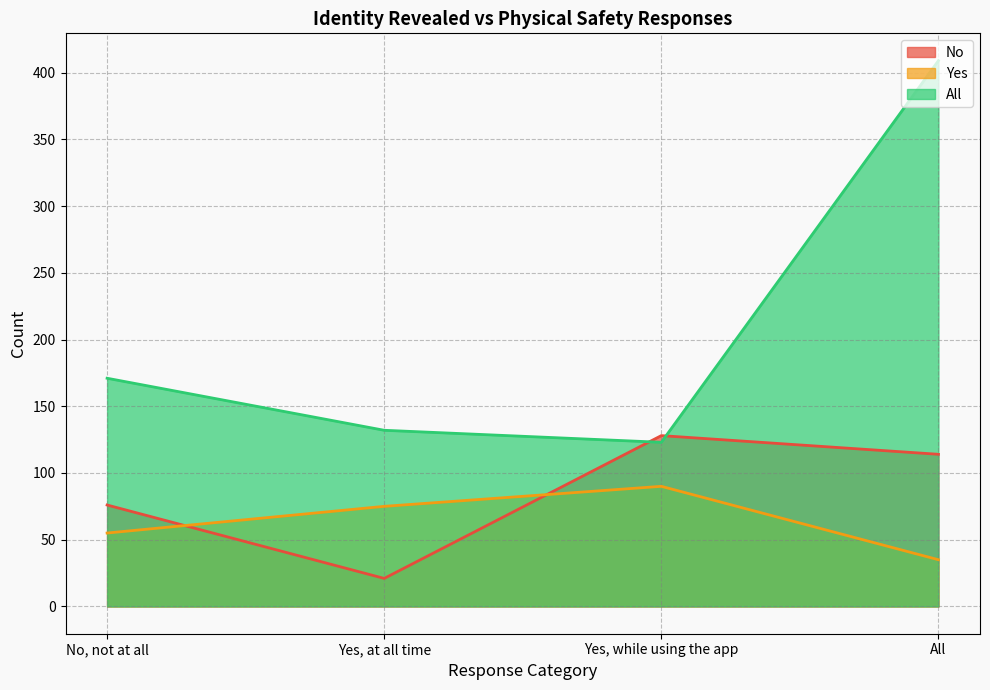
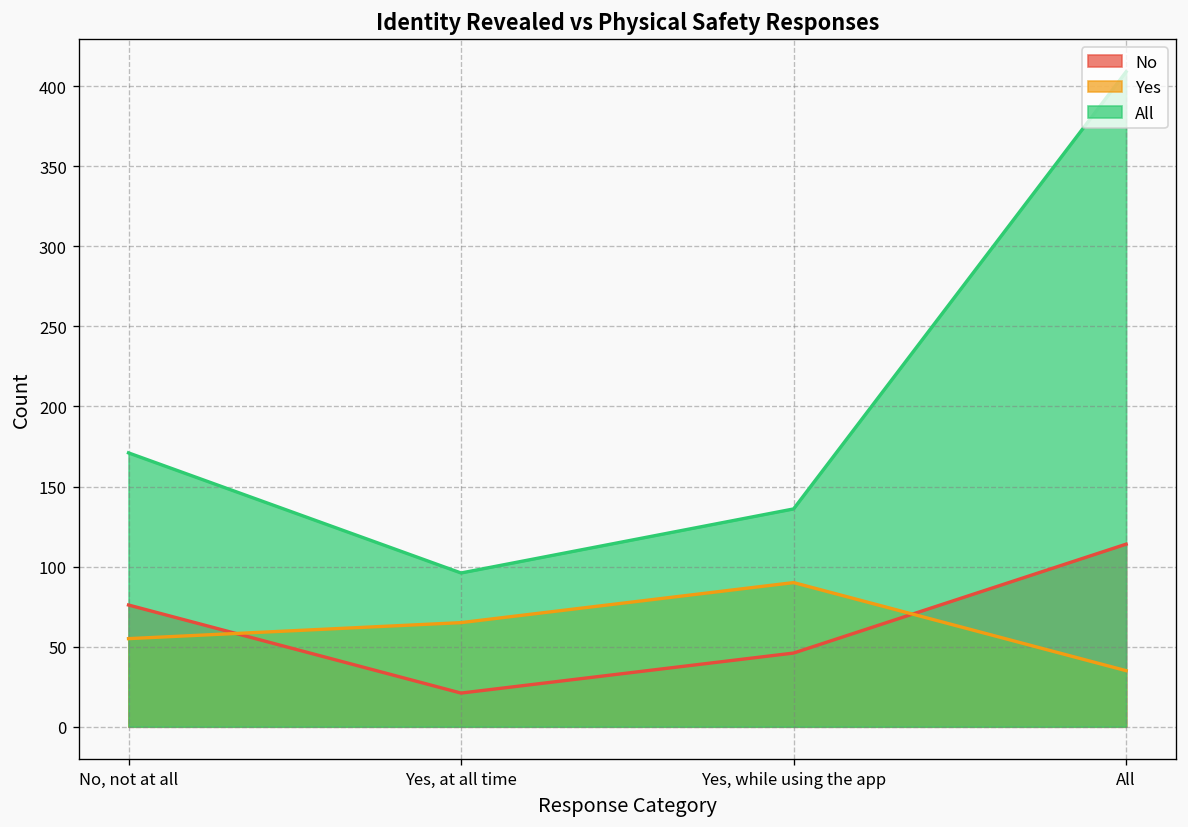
  {
    "No": {
      "No, not at all": 76,
      "Yes, at all time": 21,
-     "Yes, while using the app": 128,
+     "Yes, while using the app": 46,
      "All": 114
    },
    "Yes": {
      "No, not at all": 55,
-     "Yes, at all time": 75,
+     "Yes, at all time": 65,
      "Yes, while using the app": 90,
      "All": 35
    },
    "All": {
      "No, not at all": 171,
-     "Yes, at all time": 132,
-     "Yes, while using the app": 123
+     "Yes, at all time": 96,
+     "Yes, while using the app": 136
    }
  }
